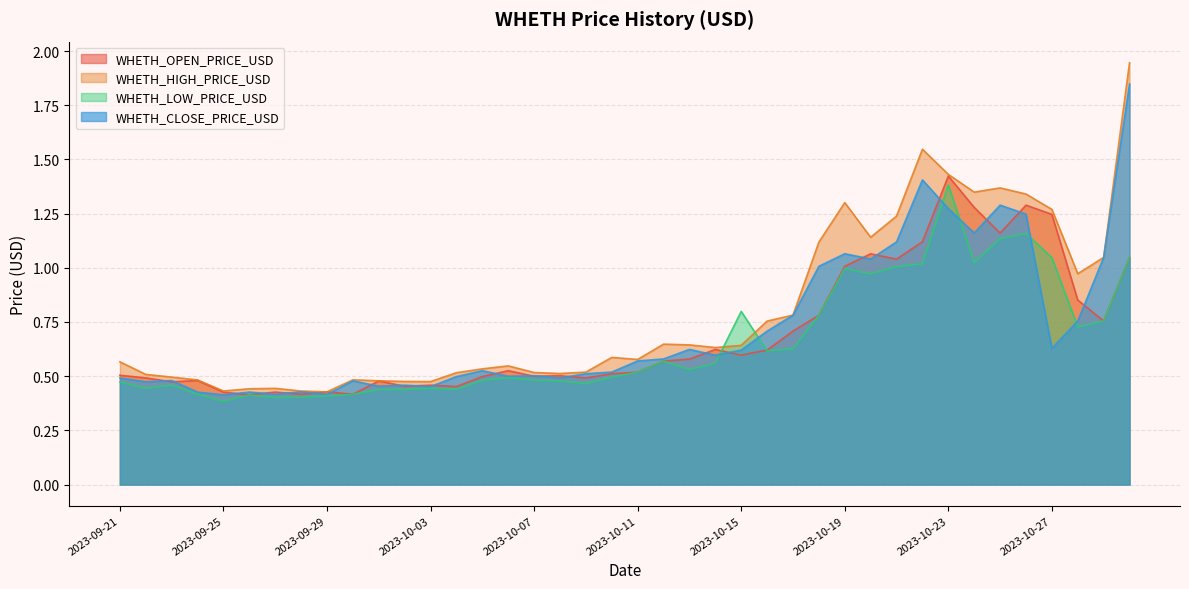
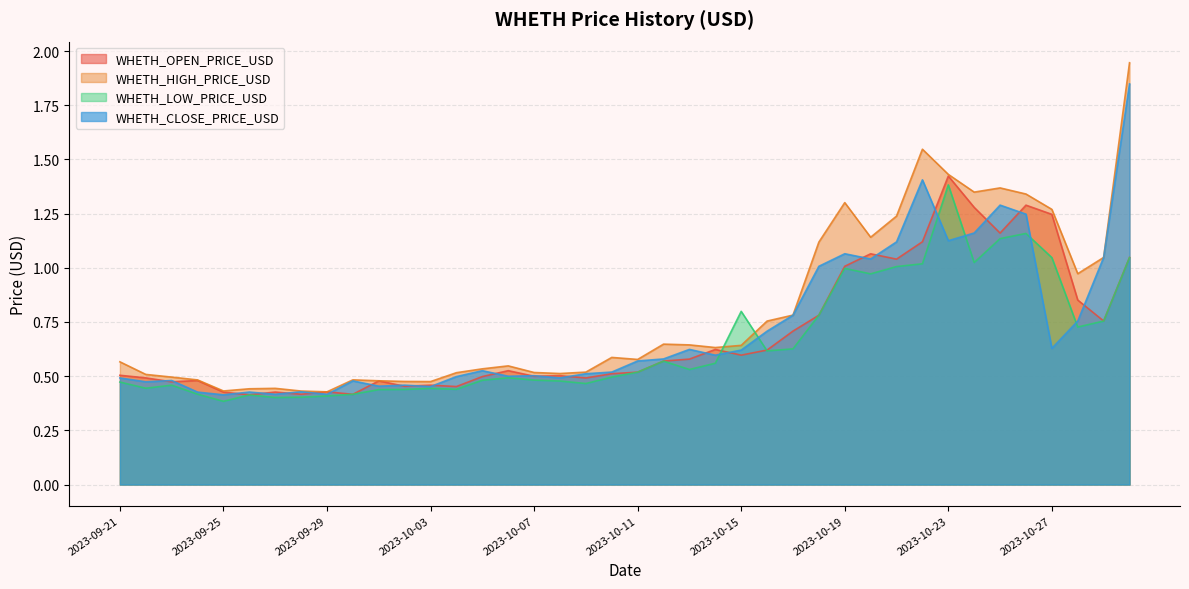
  {
    "WHETH_LOW_PRICE_USD": {
      "2023-09-21": 0.47,
      "2023-09-25": 0.38,
      "2023-10-07": 0.48,
      "2023-10-15": 0.80,
      "2023-10-23": 1.38,
      "2023-10-27": 1.05
    },
    "WHETH_CLOSE_PRICE_USD": {
      "2023-09-21": 0.49,
      "2023-09-25": 0.41,
      "2023-10-15": 0.62,
      "2023-10-19": 1.06,
-     "2023-10-23": 1.27,
+     "2023-10-23": 1.13,
      "2023-10-27": 0.63
    }
  }
